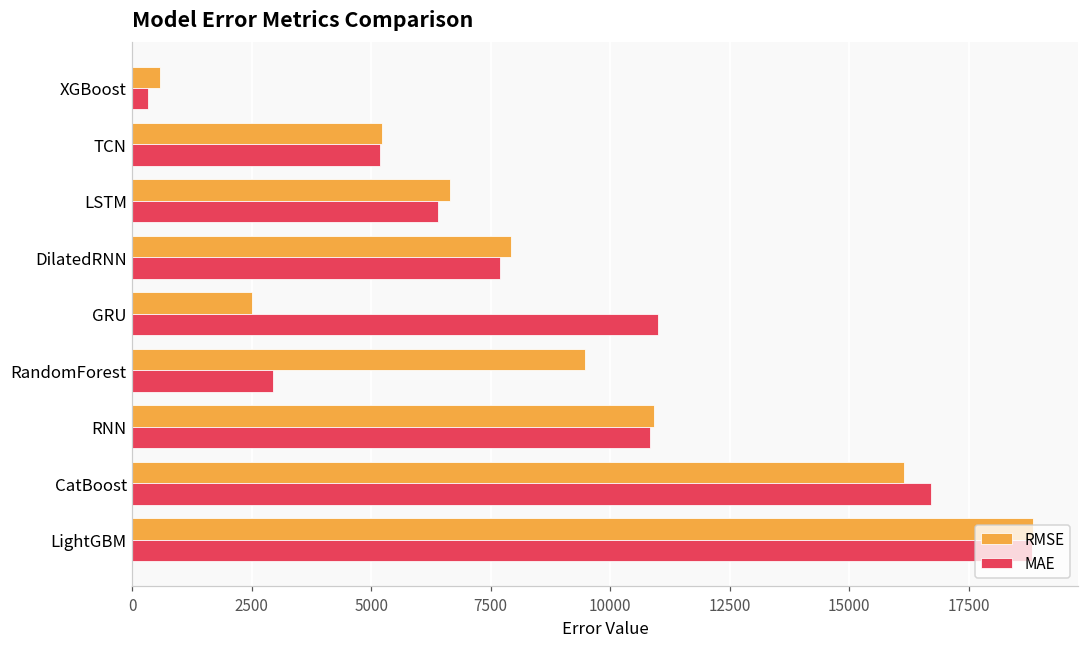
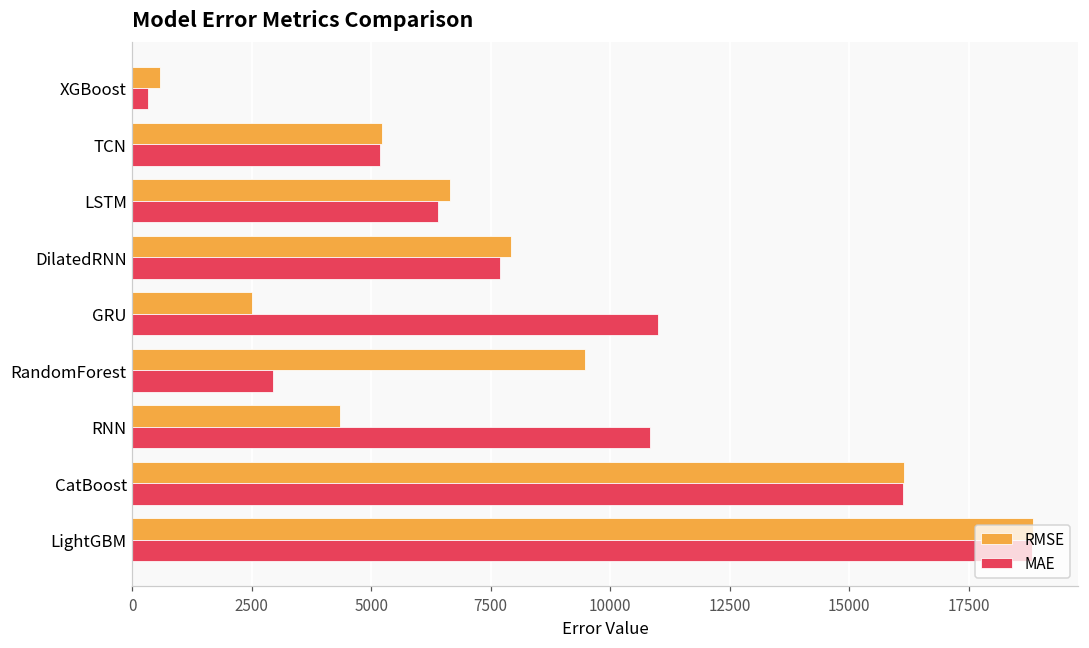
  {
    "RMSE": {
      "XGBoost": 600,
      "TCN": 5200,
      "LSTM": 6700,
      "DilatedRNN": 7900,
      "GRU": 2500,
      "RandomForest": 9500,
-     "RNN": 10900,
+     "RNN": 4400,
      "CatBoost": 16100
    },
    "MAE": {
      "XGBoost": 300,
      "TCN": 5200,
      "LSTM": 6400,
      "DilatedRNN": 7700,
      "GRU": 11000,
      "RandomForest": 2900,
      "RNN": 10800,
-     "CatBoost": 16700
+     "CatBoost": 16100
    }
  }
